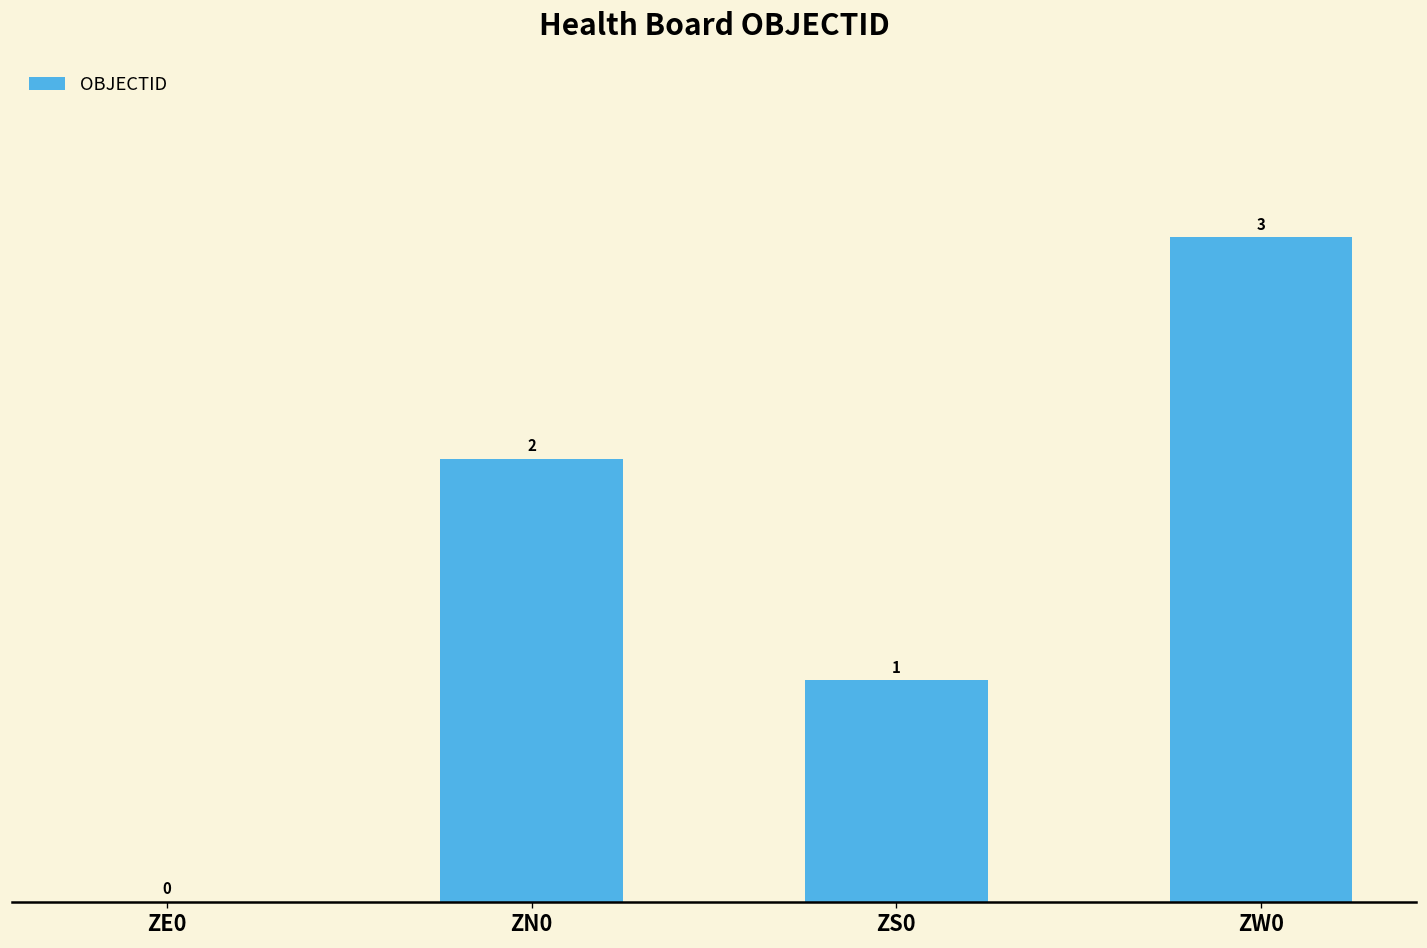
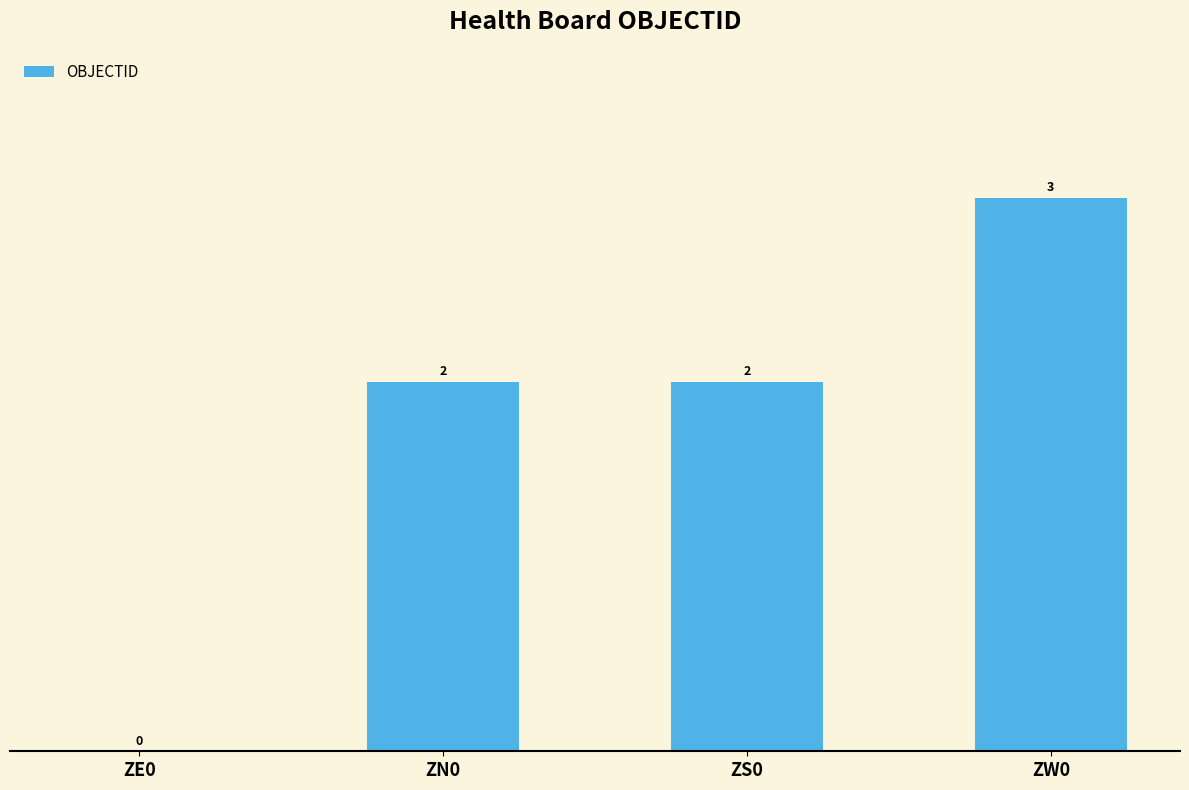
  {
    "ZE0": 0,
    "ZN0": 2,
-   "ZS0": 1,
+   "ZS0": 2,
    "ZW0": 3
  }
